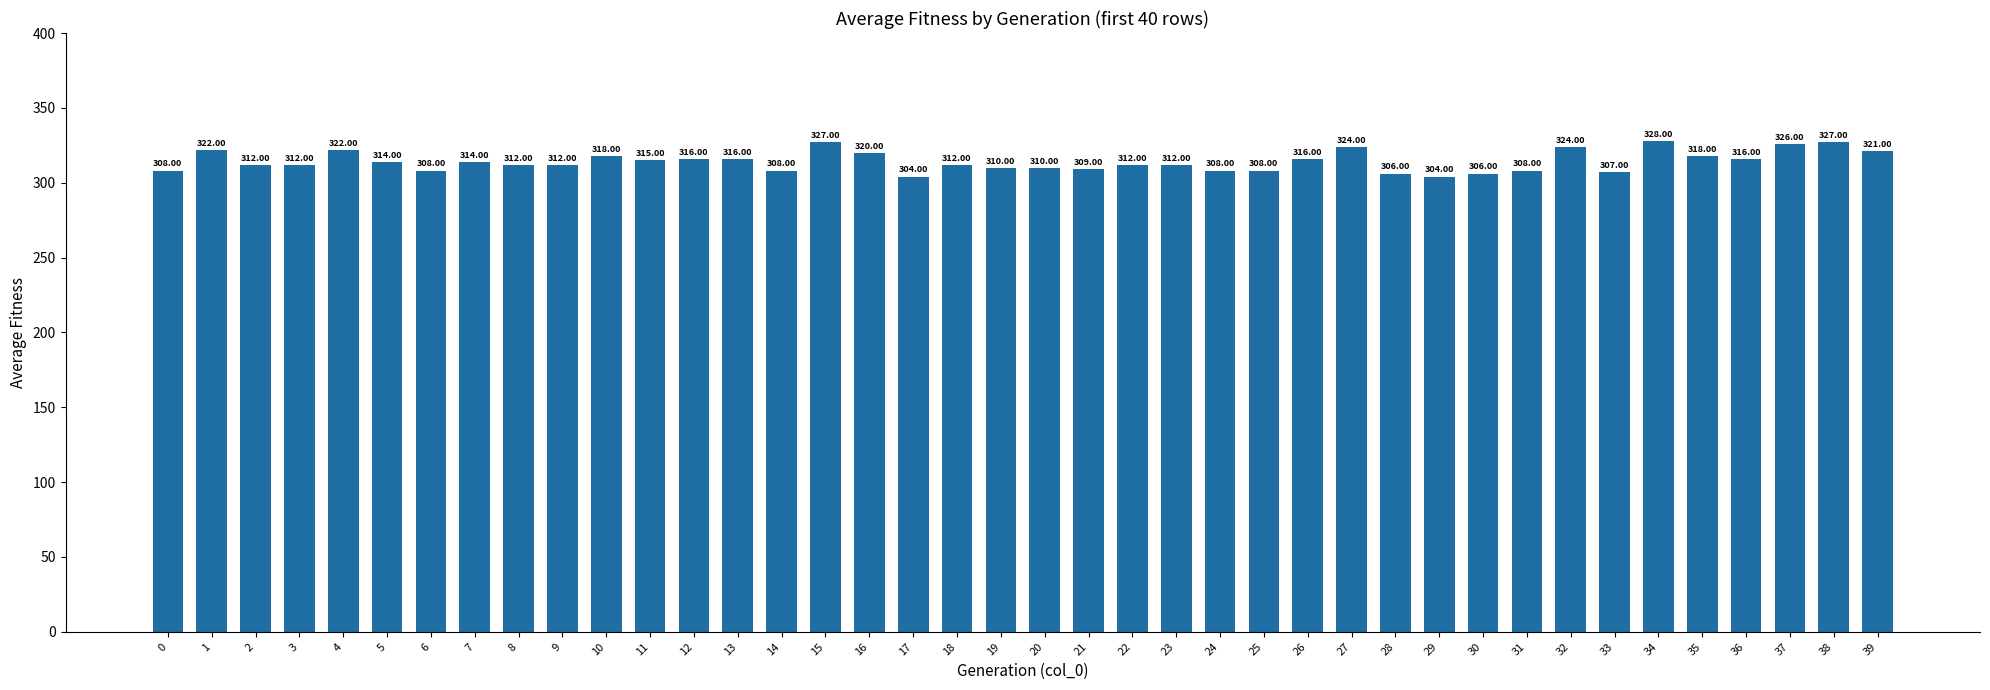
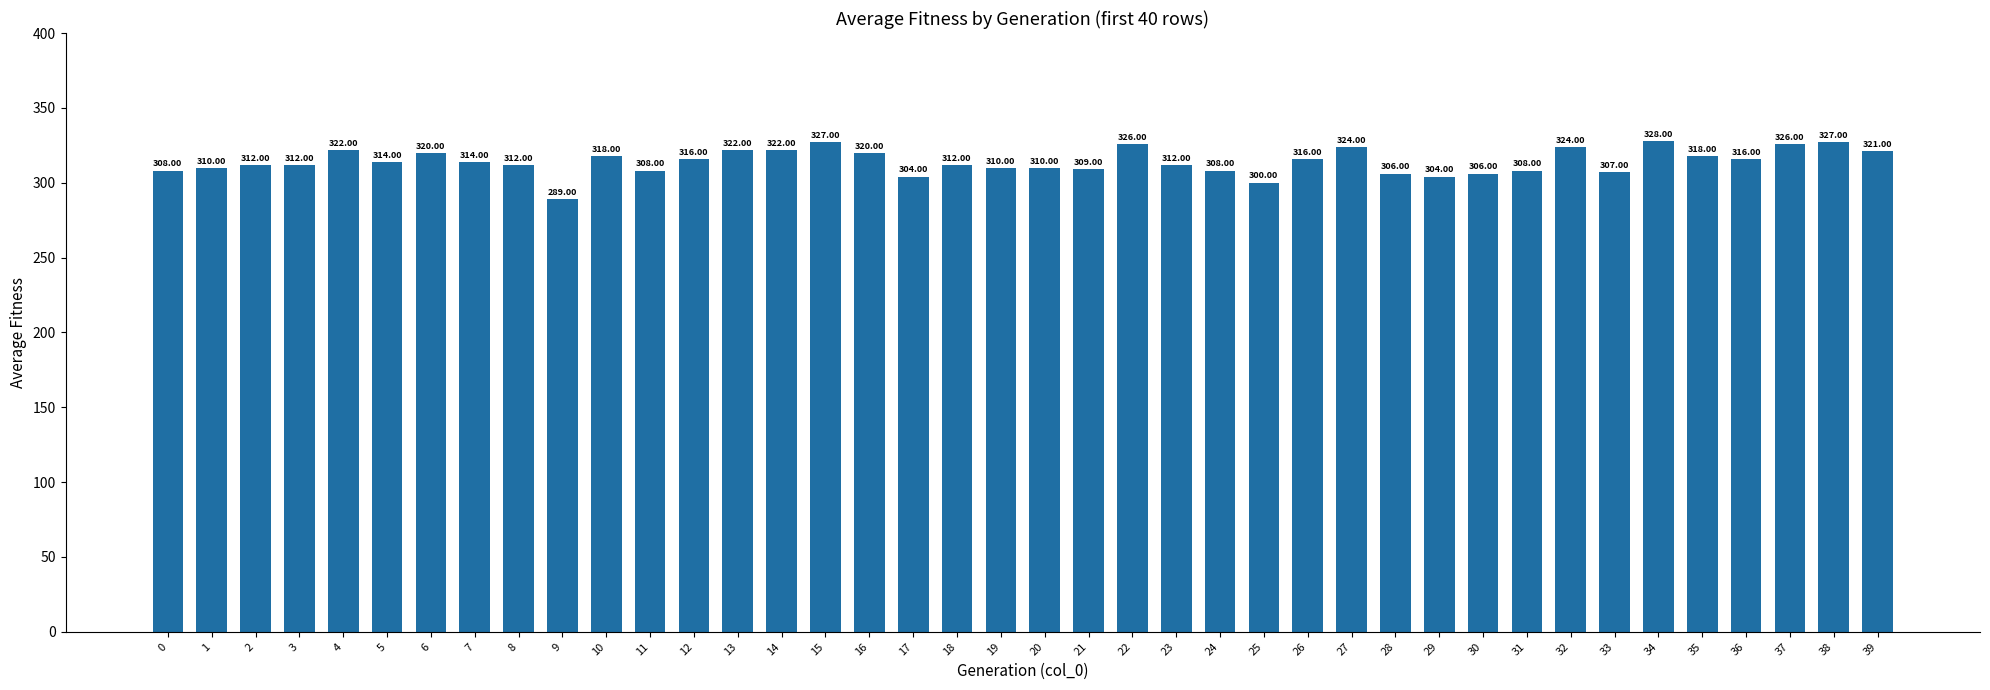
  {
    "0": 308.00,
-   "1": 322.00,
+   "1": 310.00,
    "2": 312.00,
    "3": 312.00,
    "4": 322.00,
    "5": 314.00,
-   "6": 308.00,
+   "6": 320.00,
    "7": 314.00,
    "8": 312.00,
-   "9": 312.00,
+   "9": 289.00,
    "10": 318.00,
-   "11": 315.00,
+   "11": 308.00,
    "12": 316.00,
-   "13": 316.00,
-   "14": 308.00,
+   "13": 322.00,
+   "14": 322.00,
    "15": 327.00,
    "16": 320.00,
    "17": 304.00,
    "18": 312.00,
    "19": 310.00,
    "20": 310.00,
    "21": 309.00,
-   "22": 312.00,
+   "22": 326.00,
    "23": 312.00,
    "24": 308.00,
-   "25": 308.00,
+   "25": 300.00,
    "26": 316.00,
    "27": 324.00,
    "28": 306.00,
    "29": 304.00,
    "30": 306.00,
    "31": 308.00,
    "32": 324.00,
    "33": 307.00,
    "34": 328.00,
    "35": 318.00,
    "36": 316.00,
    "37": 326.00,
    "38": 327.00,
    "39": 321.00
  }
